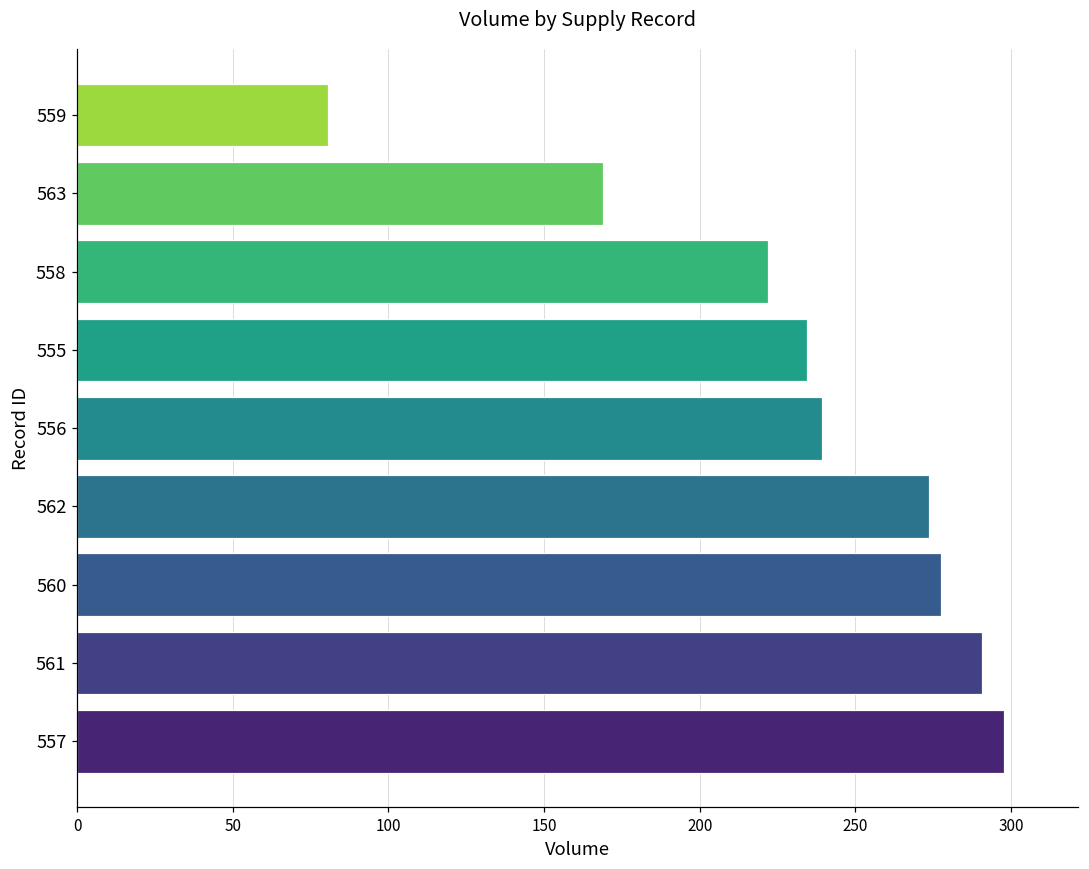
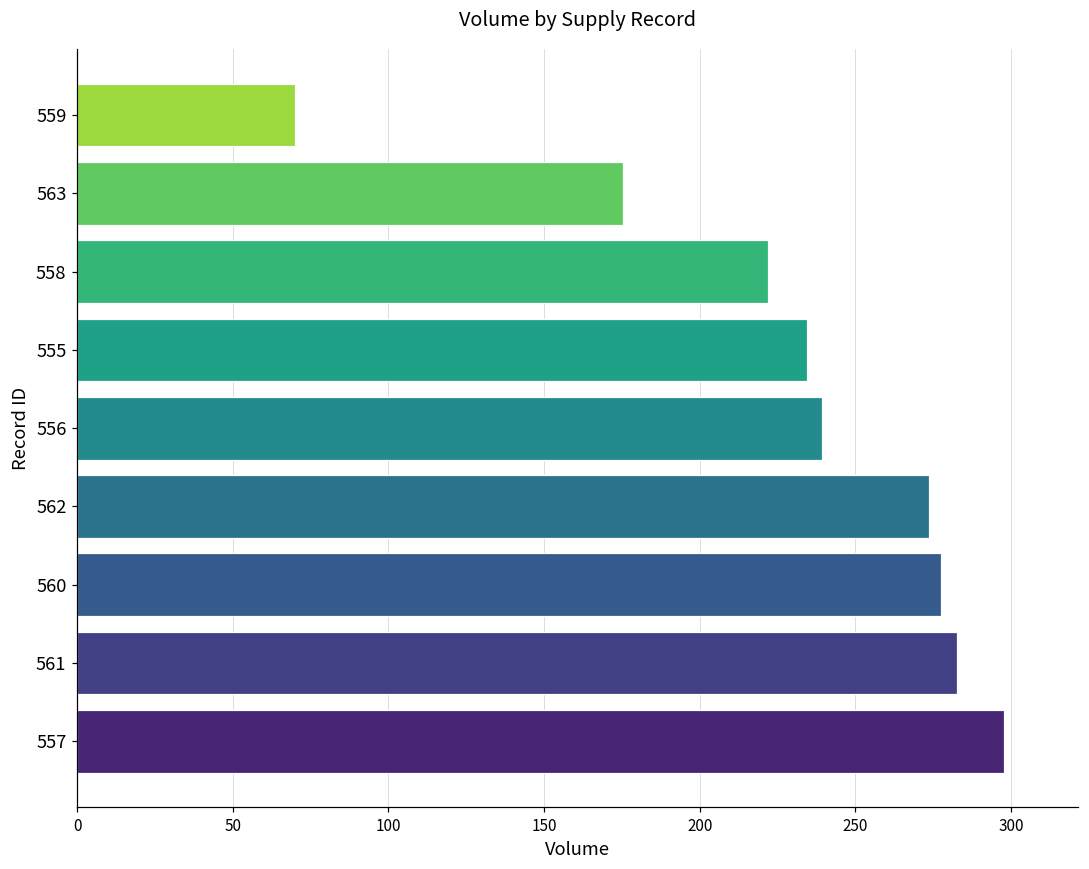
  {
-   "559": 81,
-   "563": 169,
+   "559": 70,
+   "563": 175,
    "558": 222,
    "555": 234,
    "556": 239,
    "562": 274,
    "560": 277,
-   "561": 291,
+   "561": 283,
    "557": 298
  }
